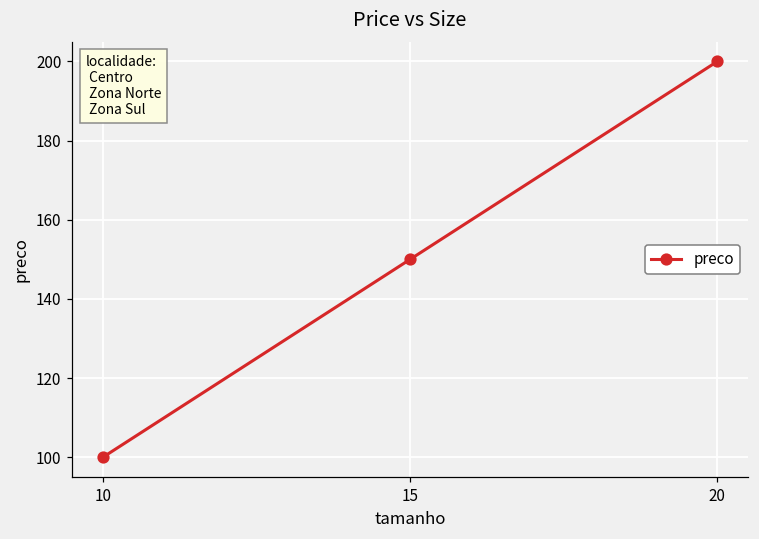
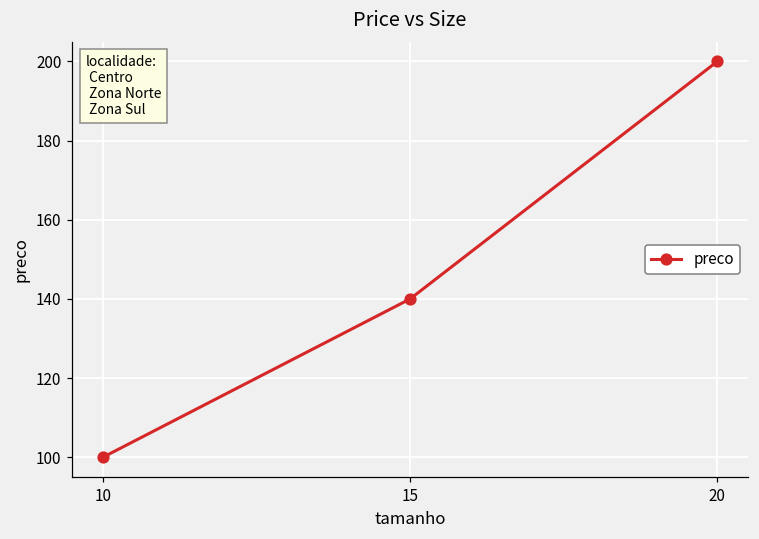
  {
    "10": 100,
-   "15": 150,
+   "15": 140,
    "20": 200
  }
